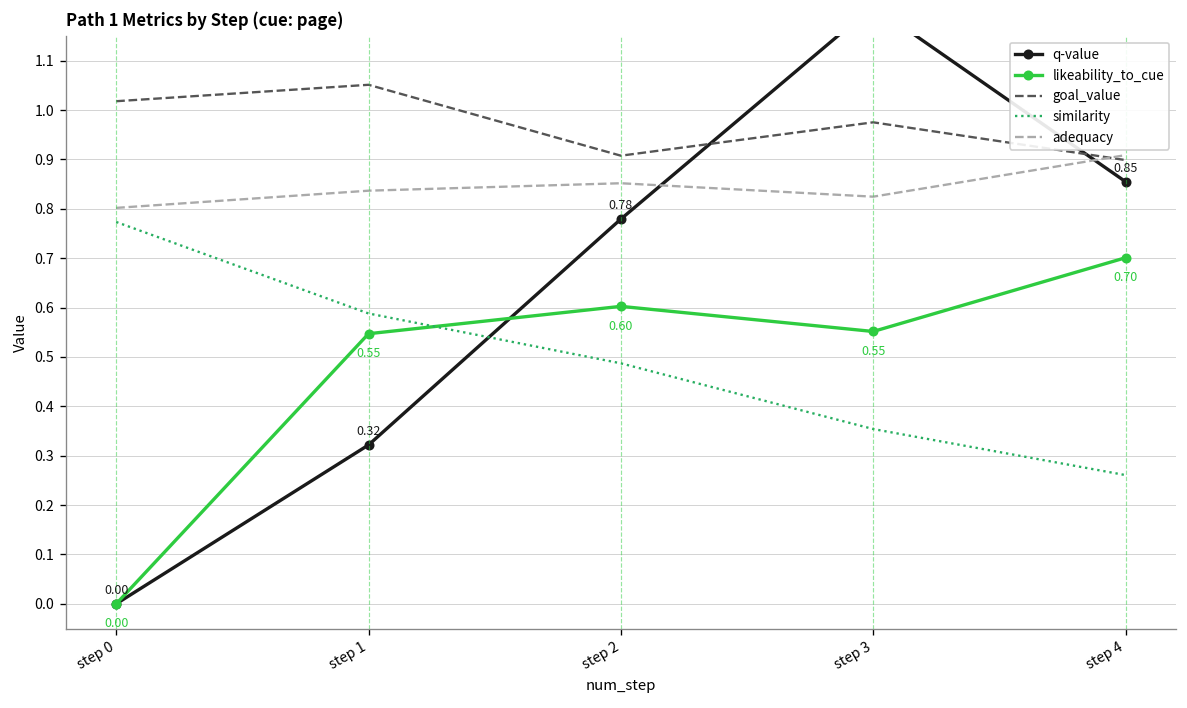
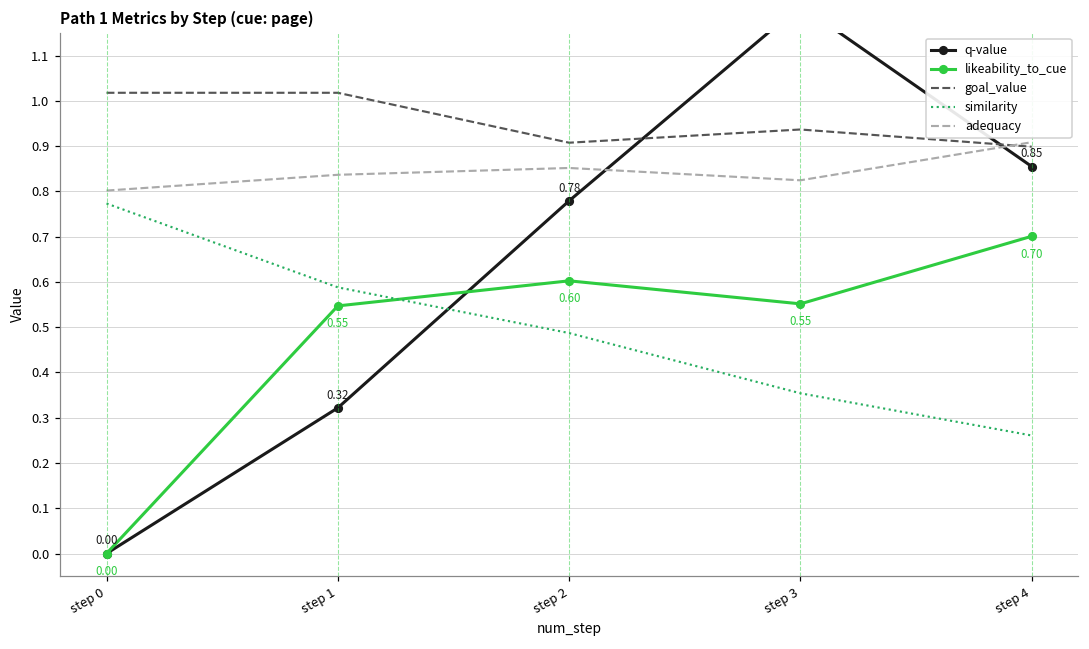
  {
    "q-value": {
      "step 1": 0.32,
      "step 2": 0.78
    },
    "goal_value": {
      "step 0": 1.02,
-     "step 1": 1.05,
+     "step 1": 1.02,
      "step 2": 0.91,
-     "step 3": 0.98
+     "step 3": 0.94
    },
    "adequacy": {
      "step 0": 0.80,
      "step 1": 0.84,
      "step 2": 0.85,
      "step 3": 0.82,
      "step 4": 0.91
    }
  }
